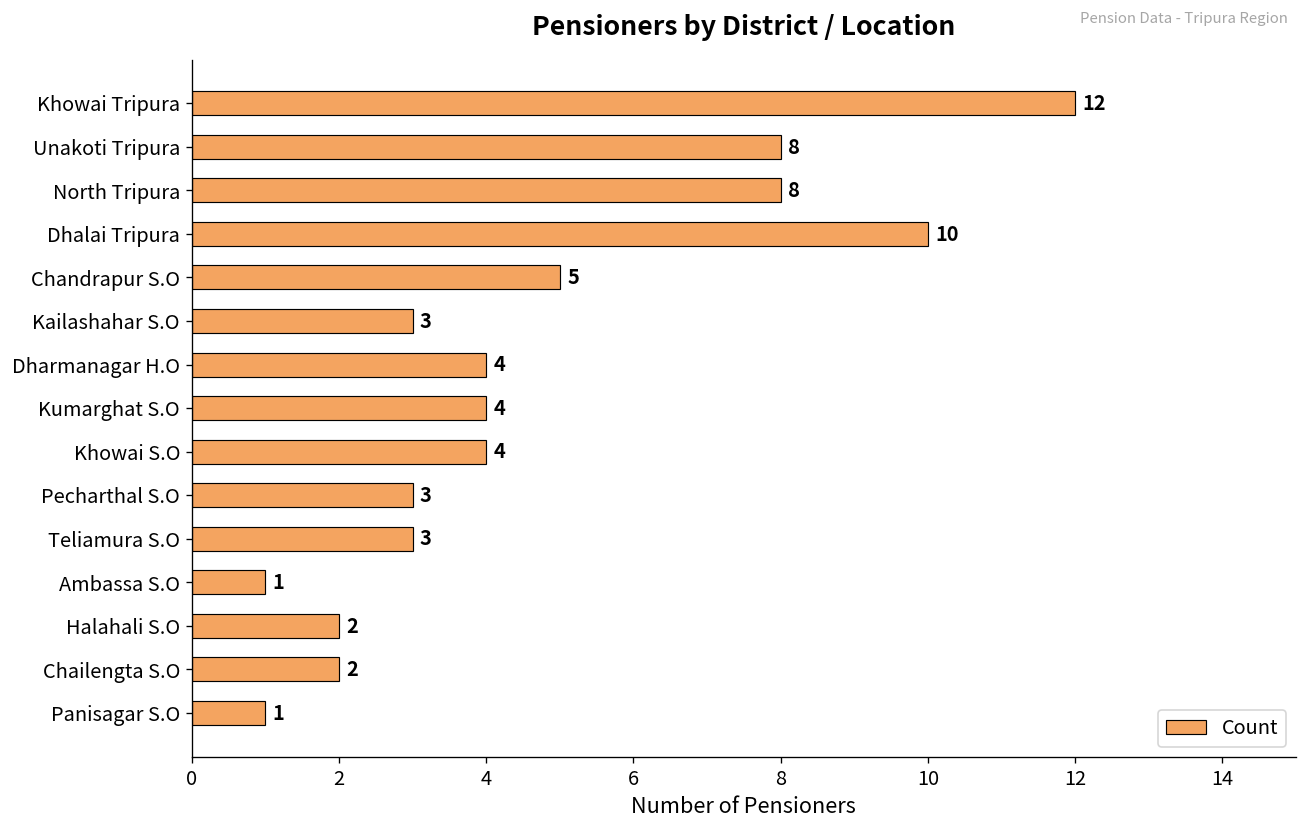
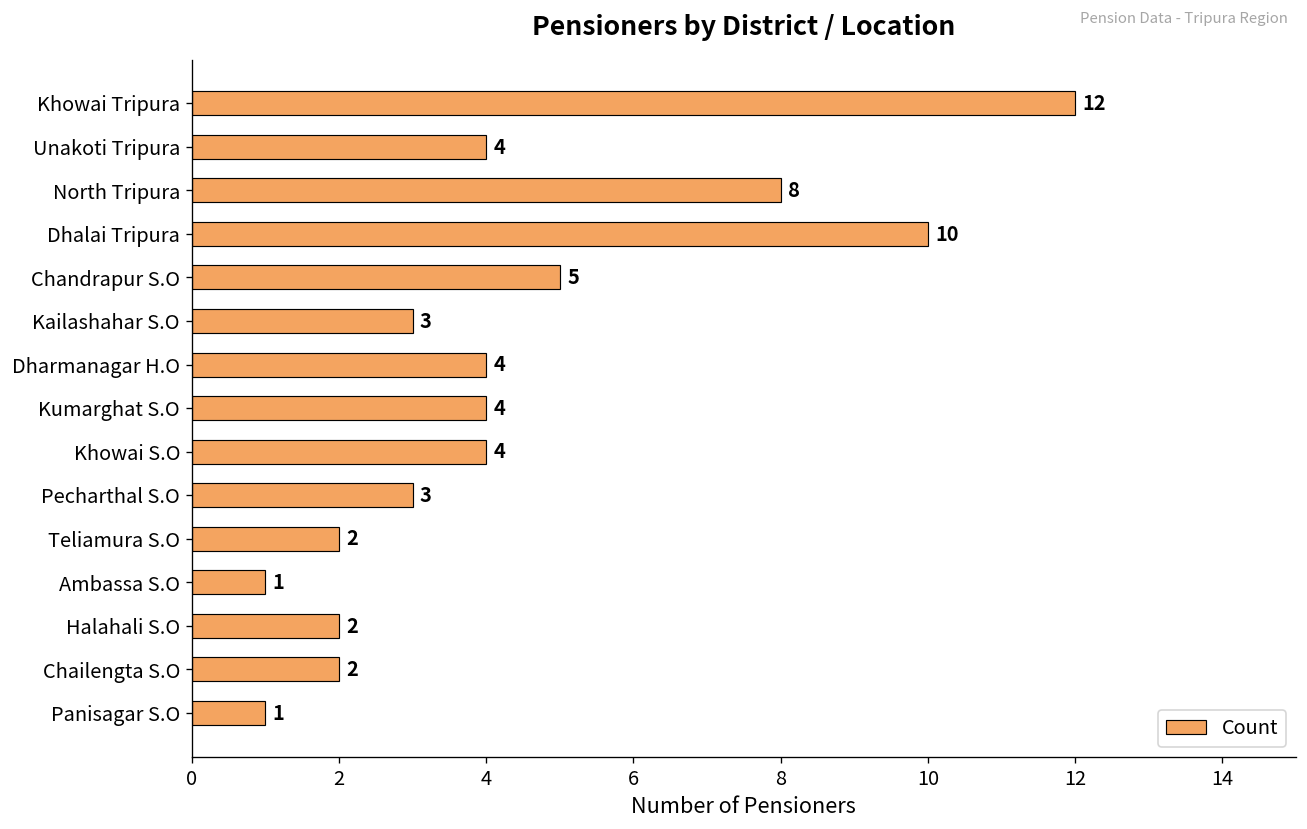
  {
    "Khowai Tripura": 12,
-   "Unakoti Tripura": 8,
+   "Unakoti Tripura": 4,
    "North Tripura": 8,
    "Dhalai Tripura": 10,
    "Chandrapur S.O": 5,
    "Kailashahar S.O": 3,
    "Dharmanagar H.O": 4,
    "Kumarghat S.O": 4,
    "Khowai S.O": 4,
    "Pecharthal S.O": 3,
-   "Teliamura S.O": 3,
+   "Teliamura S.O": 2,
    "Ambassa S.O": 1,
    "Halahali S.O": 2,
    "Chailengta S.O": 2,
    "Panisagar S.O": 1
  }
